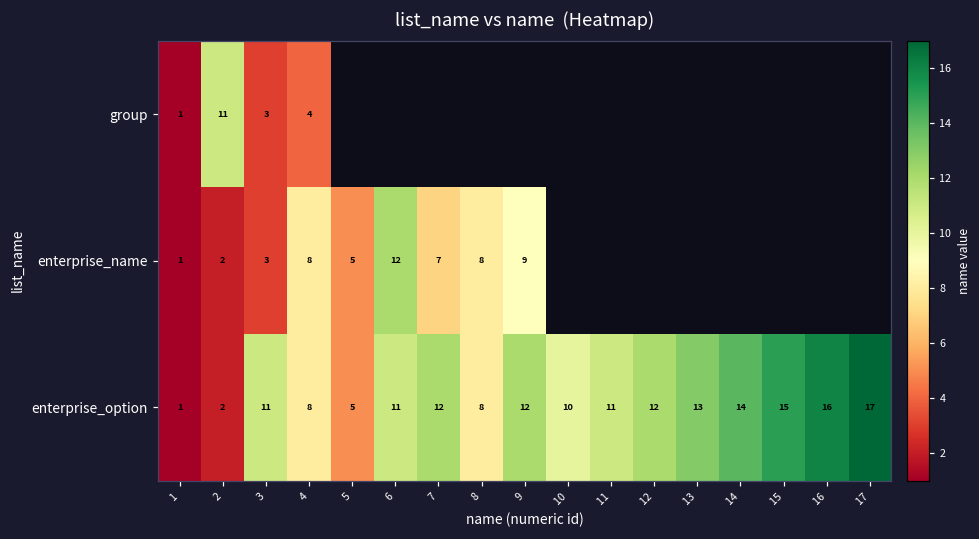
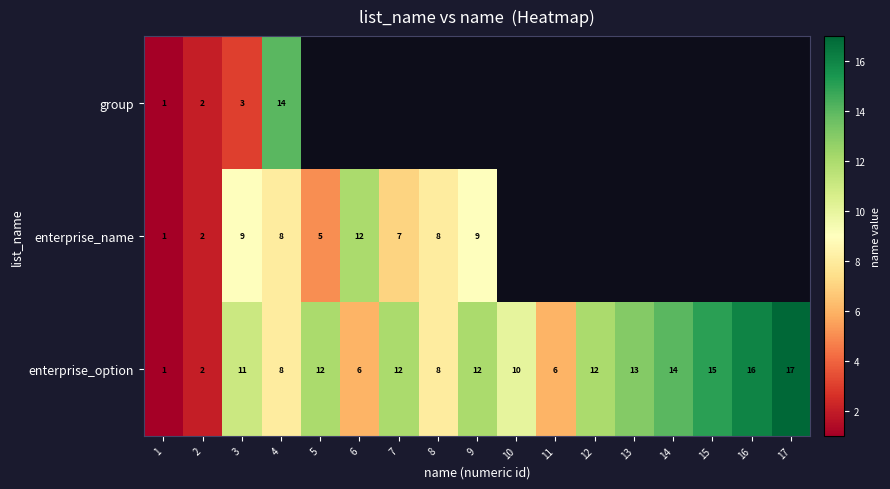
  {
    "group": {
      "1": 1,
-     "2": 11,
+     "2": 2,
      "3": 3,
-     "4": 4
+     "4": 14
    },
    "enterprise_name": {
      "1": 1,
      "2": 2,
-     "3": 3,
+     "3": 9,
      "4": 8,
      "5": 5,
      "6": 12,
      "7": 7,
      "8": 8,
      "9": 9
    },
    "enterprise_option": {
      "1": 1,
      "2": 2,
      "3": 11,
      "4": 8,
-     "5": 5,
-     "6": 11,
+     "5": 12,
+     "6": 6,
      "7": 12,
      "8": 8,
      "9": 12,
      "10": 10,
-     "11": 11,
+     "11": 6,
      "12": 12,
      "13": 13,
      "14": 14,
      "15": 15,
      "16": 16,
      "17": 17
    }
  }
